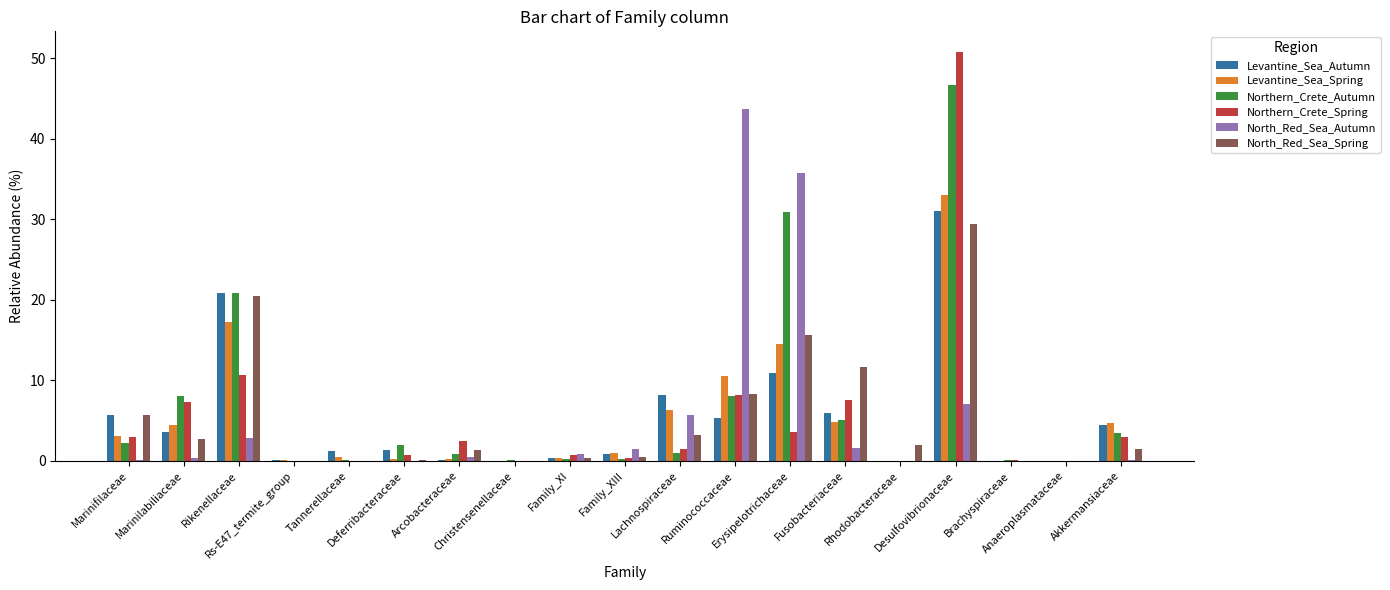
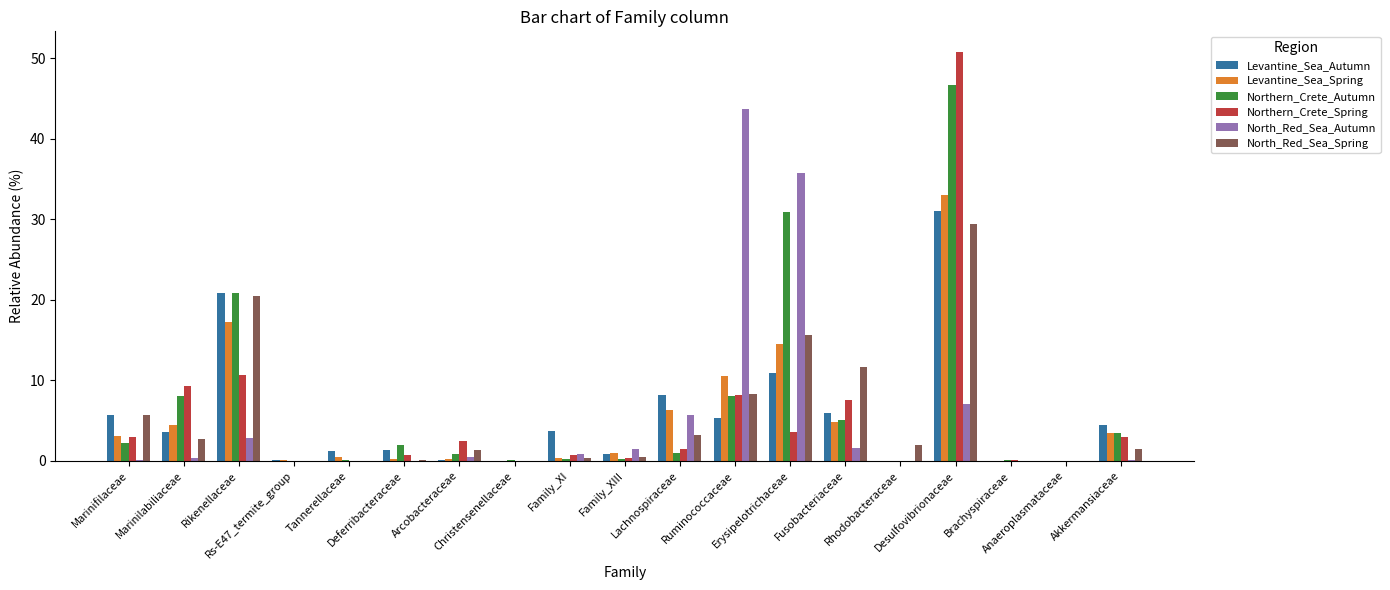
  {
    "Levantine_Sea_Autumn": {
      "Marinifilaceae": 6,
      "Marinilabiliaceae": 4,
      "Rikenellaceae": 21,
      "Tannerellaceae": 1,
      "Deferribacteraceae": 1,
-     "Family_XI": 0,
+     "Family_XI": 4,
      "Family_XIII": 1,
      "Lachnospiraceae": 8,
      "Ruminococcaceae": 5,
      "Erysipelotrichaceae": 11,
      "Fusobacteriaceae": 6,
      "Rhodobacteraceae": 0,
      "Desulfovibrionaceae": 31,
      "Anaeroplasmataceae": 0,
      "Akkermansiaceae": 4
    },
    "Levantine_Sea_Spring": {
      "Marinifilaceae": 3,
      "Marinilabiliaceae": 4,
      "Rikenellaceae": 17,
      "Tannerellaceae": 1,
      "Family_XI": 0,
      "Family_XIII": 1,
      "Lachnospiraceae": 6,
      "Ruminococcaceae": 11,
      "Erysipelotrichaceae": 15,
      "Fusobacteriaceae": 5,
      "Rhodobacteraceae": 0,
      "Desulfovibrionaceae": 33,
      "Brachyspiraceae": 0,
      "Anaeroplasmataceae": 0,
-     "Akkermansiaceae": 5
+     "Akkermansiaceae": 3
    },
    "Northern_Crete_Autumn": {
      "Marinifilaceae": 2,
      "Marinilabiliaceae": 8,
      "Rikenellaceae": 21,
      "Deferribacteraceae": 2,
      "Arcobacteraceae": 1,
      "Lachnospiraceae": 1,
      "Ruminococcaceae": 8,
      "Erysipelotrichaceae": 31,
      "Fusobacteriaceae": 5,
      "Rhodobacteraceae": 0,
      "Desulfovibrionaceae": 47,
      "Anaeroplasmataceae": 0,
      "Akkermansiaceae": 3
    },
    "Northern_Crete_Spring": {
      "Marinifilaceae": 3,
-     "Marinilabiliaceae": 7,
+     "Marinilabiliaceae": 9,
      "Rikenellaceae": 11,
      "Rs-E47_termite_group": 0,
      "Deferribacteraceae": 1,
      "Arcobacteraceae": 2,
      "Family_XI": 1,
      "Family_XIII": 0,
      "Lachnospiraceae": 1,
      "Ruminococcaceae": 8,
      "Erysipelotrichaceae": 4,
      "Fusobacteriaceae": 8,
      "Rhodobacteraceae": 0,
      "Desulfovibrionaceae": 51,
      "Anaeroplasmataceae": 0,
      "Akkermansiaceae": 3
    },
    "North_Red_Sea_Autumn": {
      "Rikenellaceae": 3,
      "Tannerellaceae": 0,
      "Arcobacteraceae": 1,
      "Family_XI": 1,
      "Family_XIII": 1,
      "Lachnospiraceae": 6,
      "Ruminococcaceae": 44,
      "Erysipelotrichaceae": 36,
      "Fusobacteriaceae": 2,
      "Desulfovibrionaceae": 7,
      "Brachyspiraceae": 0,
      "Anaeroplasmataceae": 0
    },
    "North_Red_Sea_Spring": {
      "Marinifilaceae": 6,
      "Marinilabiliaceae": 3,
      "Rikenellaceae": 20,
      "Tannerellaceae": 0,
      "Arcobacteraceae": 1,
      "Christensenellaceae": 0,
      "Family_XI": 0,
      "Family_XIII": 0,
      "Lachnospiraceae": 3,
      "Ruminococcaceae": 8,
      "Erysipelotrichaceae": 16,
      "Fusobacteriaceae": 12,
      "Rhodobacteraceae": 2,
      "Desulfovibrionaceae": 29,
      "Anaeroplasmataceae": 0,
      "Akkermansiaceae": 1
    }
  }
